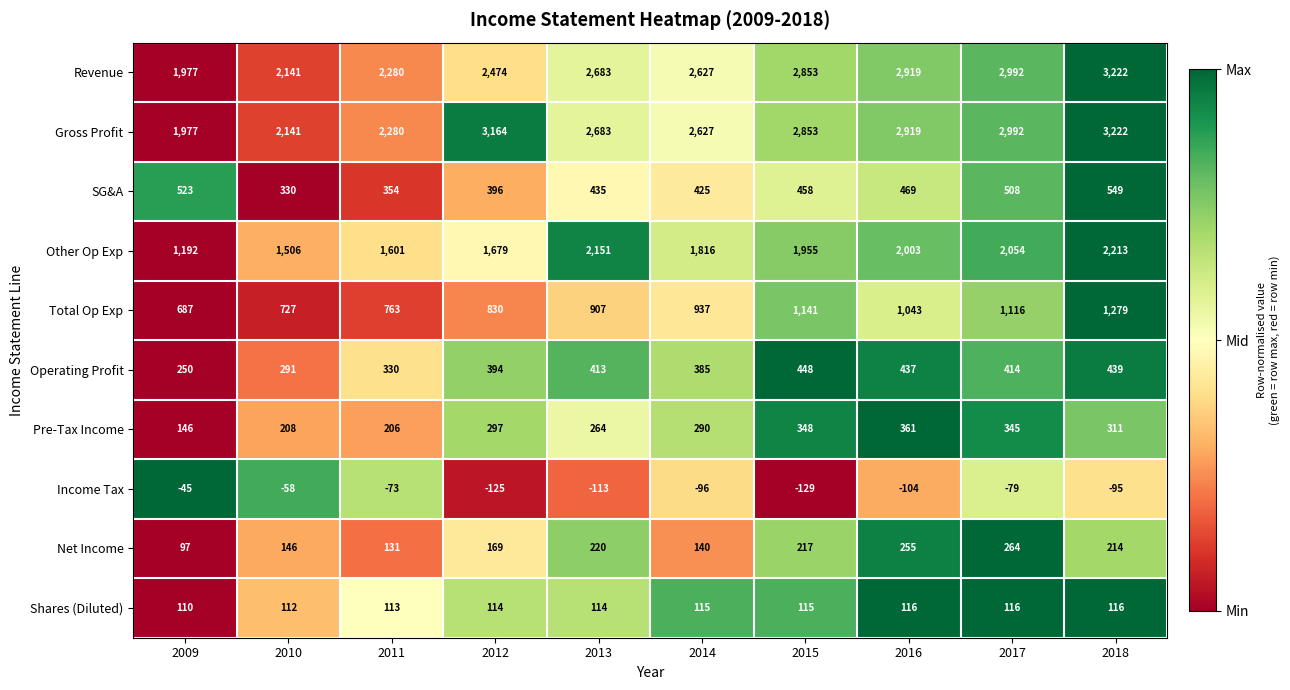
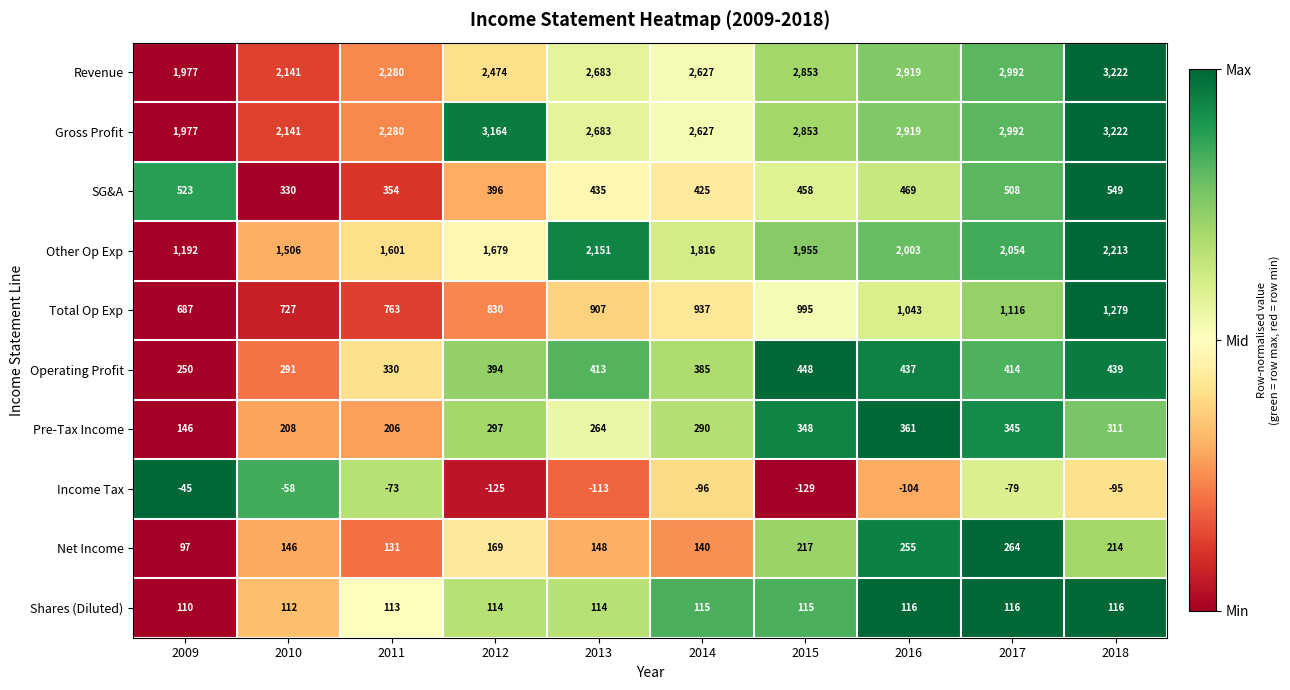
  {
    "Revenue": {
      "2009": "1,977",
      "2010": "2,141",
      "2011": "2,280",
      "2012": "2,474",
      "2013": "2,683",
      "2014": "2,627",
      "2015": "2,853",
      "2016": "2,919",
      "2017": "2,992",
      "2018": "3,222"
    },
    "Gross Profit": {
      "2009": "1,977",
      "2010": "2,141",
      "2011": "2,280",
      "2012": "3,164",
      "2013": "2,683",
      "2014": "2,627",
      "2015": "2,853",
      "2016": "2,919",
      "2017": "2,992",
      "2018": "3,222"
    },
    "SG&A": {
      "2009": "523",
      "2010": "330",
      "2011": "354",
      "2012": "396",
      "2013": "435",
      "2014": "425",
      "2015": "458",
      "2016": "469",
      "2017": "508",
      "2018": "549"
    },
    "Other Op Exp": {
      "2009": "1,192",
      "2010": "1,506",
      "2011": "1,601",
      "2012": "1,679",
      "2013": "2,151",
      "2014": "1,816",
      "2015": "1,955",
      "2016": "2,003",
      "2017": "2,054",
      "2018": "2,213"
    },
    "Total Op Exp": {
      "2009": "687",
      "2010": "727",
      "2011": "763",
      "2012": "830",
      "2013": "907",
      "2014": "937",
-     "2015": "1,141",
+     "2015": "995",
      "2016": "1,043",
      "2017": "1,116",
      "2018": "1,279"
    },
    "Operating Profit": {
      "2009": "250",
      "2010": "291",
      "2011": "330",
      "2012": "394",
      "2013": "413",
      "2014": "385",
      "2015": "448",
      "2016": "437",
      "2017": "414",
      "2018": "439"
    },
    "Pre-Tax Income": {
      "2009": "146",
      "2010": "208",
      "2011": "206",
      "2012": "297",
      "2013": "264",
      "2014": "290",
      "2015": "348",
      "2016": "361",
      "2017": "345",
      "2018": "311"
    },
    "Income Tax": {
      "2009": "-45",
      "2010": "-58",
      "2011": "-73",
      "2012": "-125",
      "2013": "-113",
      "2014": "-96",
      "2015": "-129",
      "2016": "-104",
      "2017": "-79",
      "2018": "-95"
    },
    "Net Income": {
      "2009": "97",
      "2010": "146",
      "2011": "131",
      "2012": "169",
-     "2013": "220",
+     "2013": "148",
      "2014": "140",
      "2015": "217",
      "2016": "255",
      "2017": "264",
      "2018": "214"
    },
    "Shares (Diluted)": {
      "2009": "110",
      "2010": "112",
      "2011": "113",
      "2012": "114",
      "2013": "114",
      "2014": "115",
      "2015": "115",
      "2016": "116",
      "2017": "116",
      "2018": "116"
    }
  }
